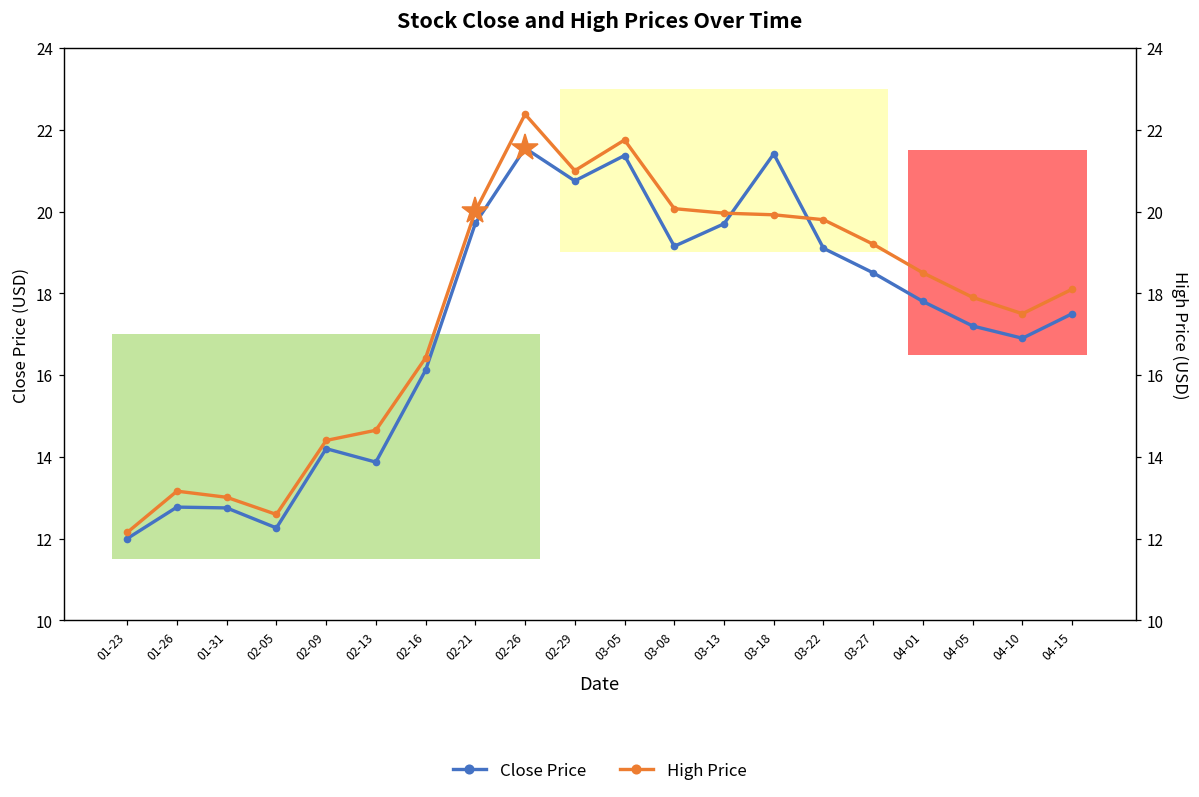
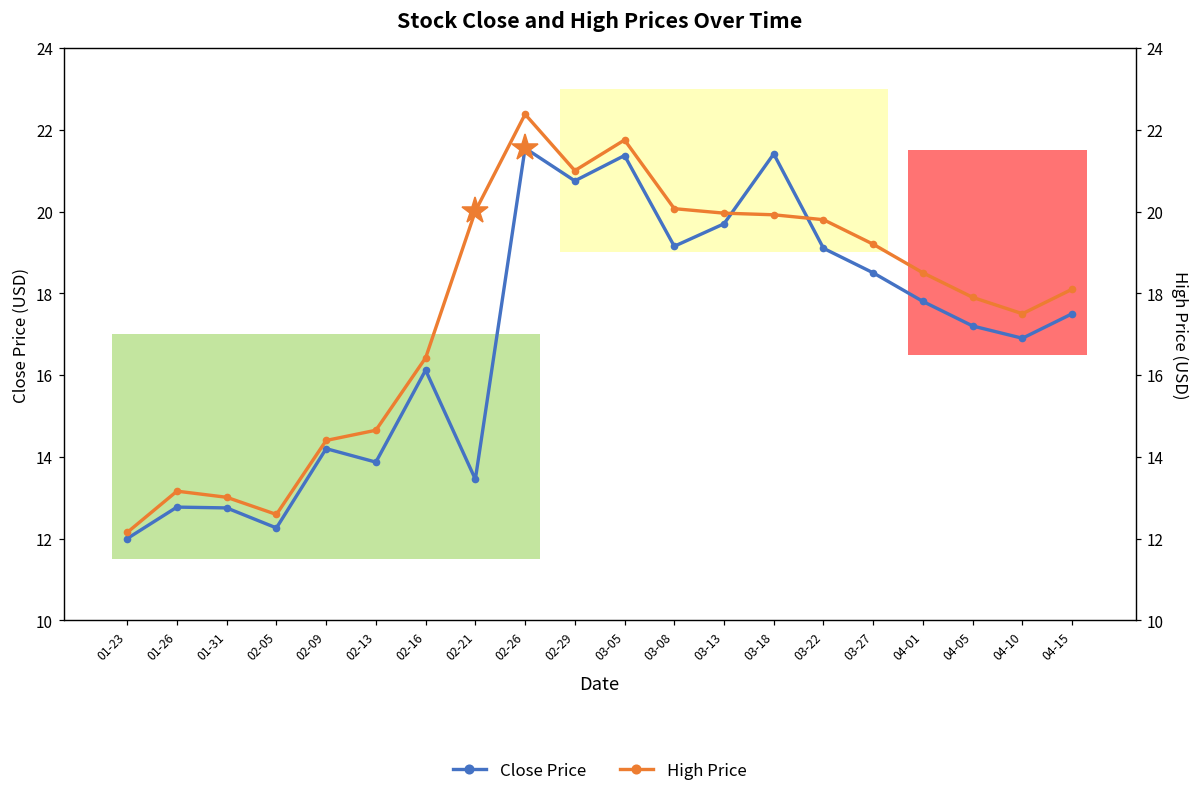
  {
    "Close Price": {
      "01-23": 12.0,
      "01-26": 12.8,
      "01-31": 12.8,
      "02-05": 12.3,
      "02-09": 14.2,
      "02-13": 13.9,
      "02-16": 16.1,
-     "02-21": 19.7,
+     "02-21": 13.5,
      "02-29": 20.8,
      "03-05": 21.4,
      "03-08": 19.2,
      "03-13": 19.7,
      "03-18": 21.4,
      "03-22": 19.1,
      "03-27": 18.5,
      "04-01": 17.8,
      "04-05": 17.2,
      "04-10": 16.9,
      "04-15": 17.5
    }
  }
